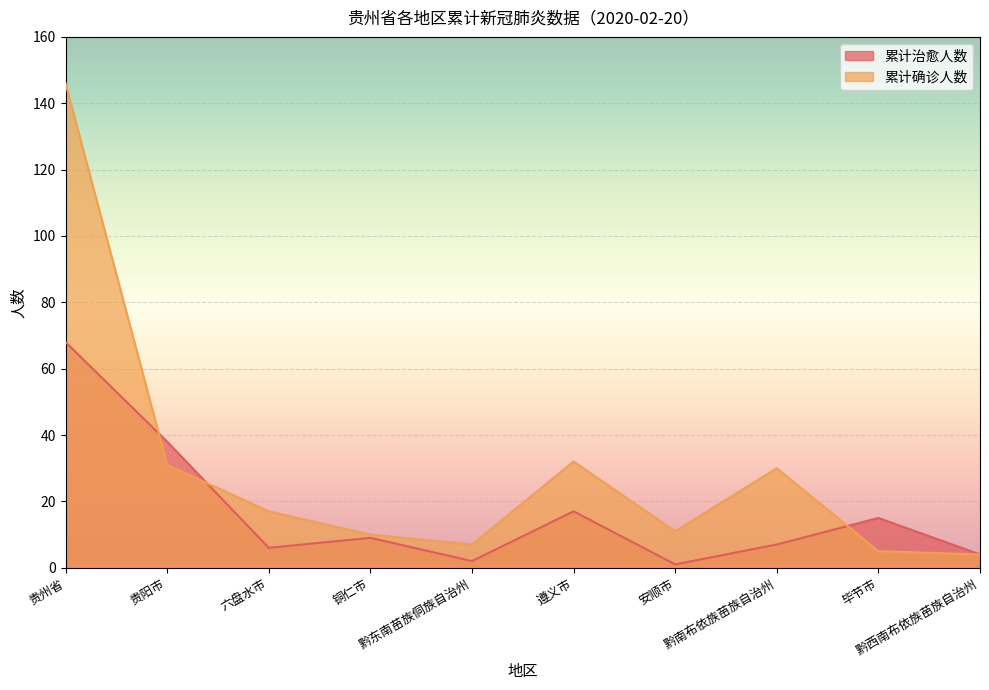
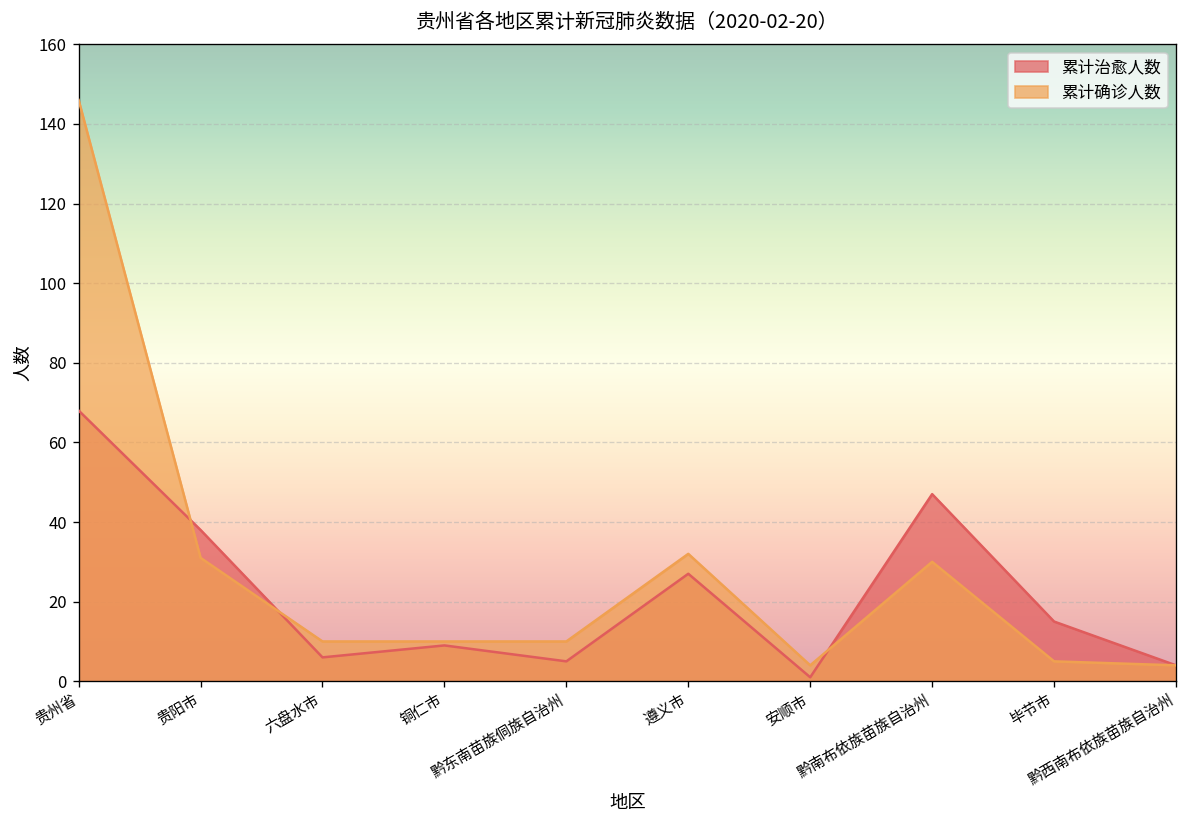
  {
    "累计治愈人数": {
      "贵州省": 68,
      "贵阳市": 38,
      "六盘水市": 6,
      "铜仁市": 9,
-     "黔东南苗族侗族自治州": 2,
-     "遵义市": 17,
+     "黔东南苗族侗族自治州": 5,
+     "遵义市": 27,
      "安顺市": 1,
-     "黔南布依族苗族自治州": 7,
+     "黔南布依族苗族自治州": 47,
      "毕节市": 15
    },
    "累计确诊人数": {
      "贵州省": 146,
      "贵阳市": 31,
-     "六盘水市": 17,
+     "六盘水市": 10,
      "铜仁市": 10,
-     "黔东南苗族侗族自治州": 7,
+     "黔东南苗族侗族自治州": 10,
      "遵义市": 32,
-     "安顺市": 11,
+     "安顺市": 4,
      "黔南布依族苗族自治州": 30,
      "毕节市": 5
    }
  }
